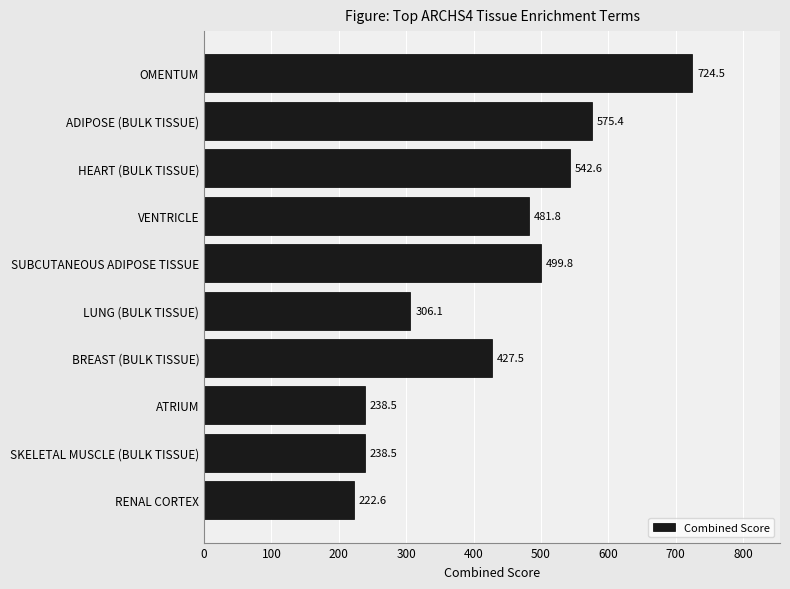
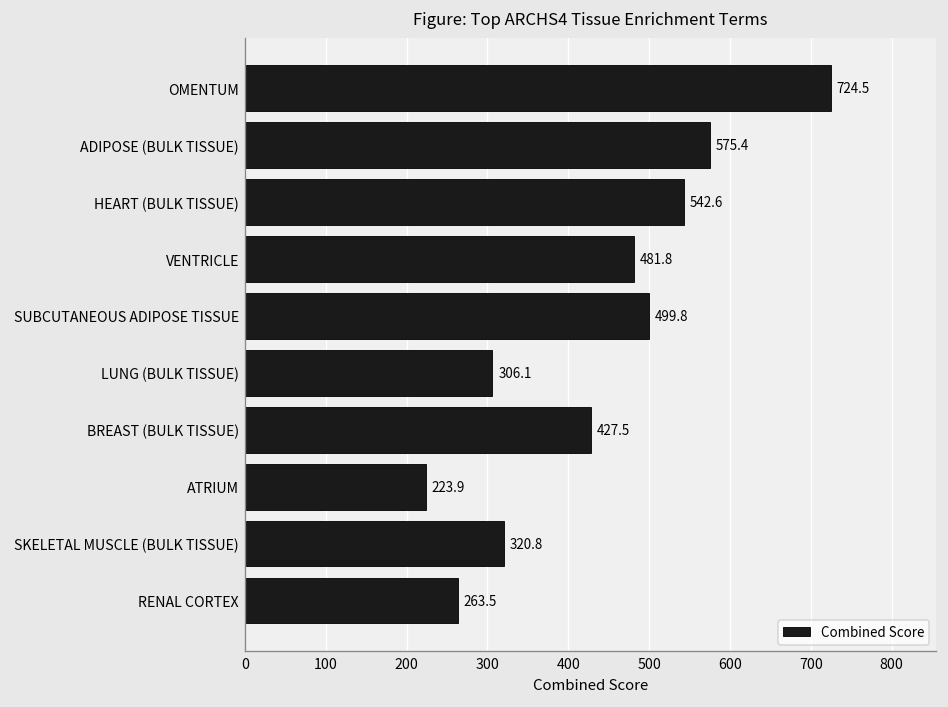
  {
    "OMENTUM": 724.5,
    "ADIPOSE (BULK TISSUE)": 575.4,
    "HEART (BULK TISSUE)": 542.6,
    "VENTRICLE": 481.8,
    "SUBCUTANEOUS ADIPOSE TISSUE": 499.8,
    "LUNG (BULK TISSUE)": 306.1,
    "BREAST (BULK TISSUE)": 427.5,
-   "ATRIUM": 238.5,
-   "SKELETAL MUSCLE (BULK TISSUE)": 238.5,
-   "RENAL CORTEX": 222.6
+   "ATRIUM": 223.9,
+   "SKELETAL MUSCLE (BULK TISSUE)": 320.8,
+   "RENAL CORTEX": 263.5
  }
